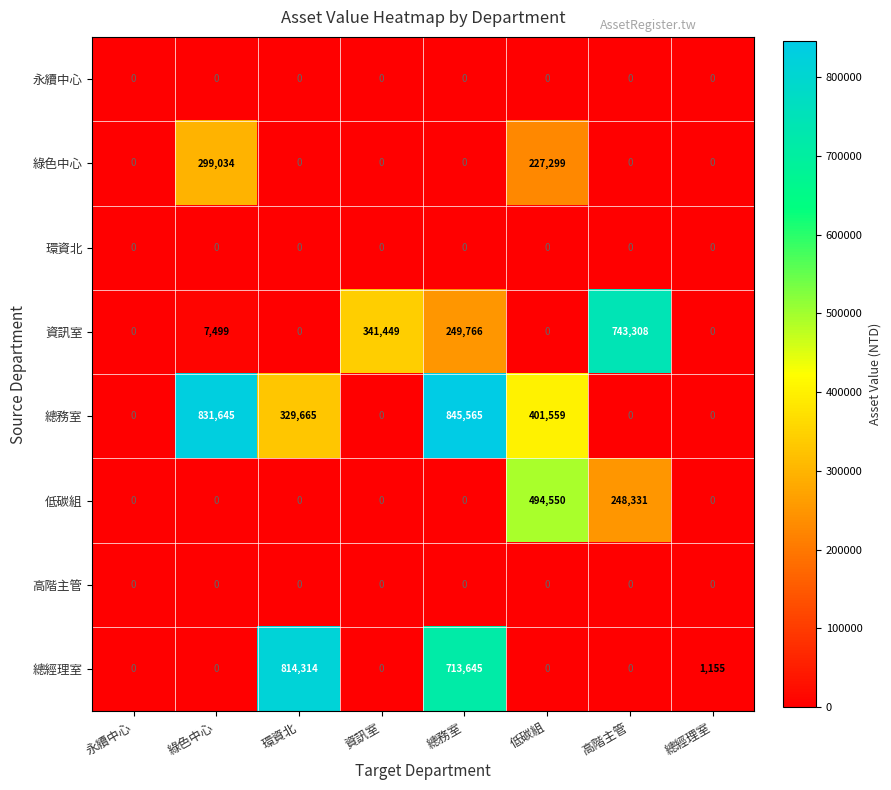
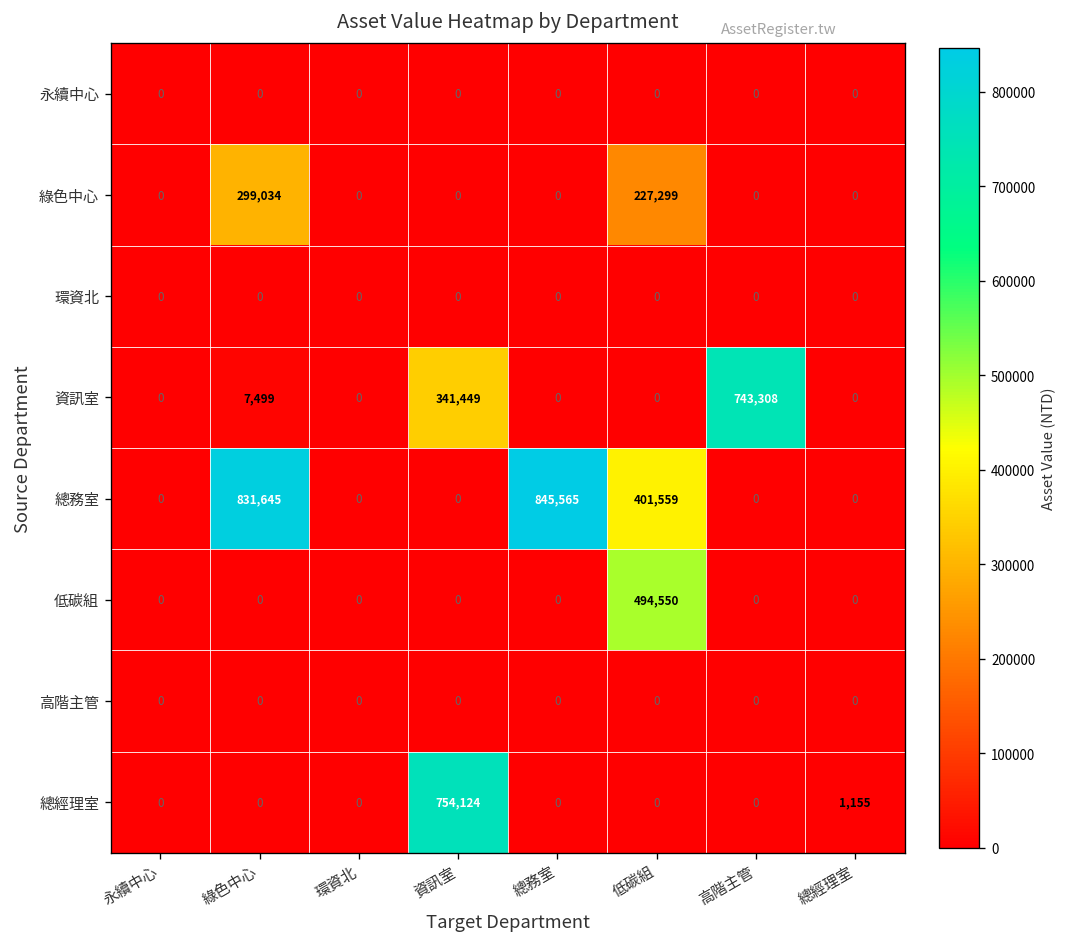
  {
    "永續中心": {
      "永續中心": "0",
      "綠色中心": "0",
      "環資北": "0",
      "資訊室": "0",
      "總務室": "0",
      "低碳組": "0",
      "高階主管": "0",
      "總經理室": "0"
    },
    "綠色中心": {
      "永續中心": "0",
      "綠色中心": "299,034",
      "環資北": "0",
      "資訊室": "0",
      "總務室": "0",
      "低碳組": "227,299",
      "高階主管": "0",
      "總經理室": "0"
    },
    "環資北": {
      "永續中心": "0",
      "綠色中心": "0",
      "環資北": "0",
      "資訊室": "0",
      "總務室": "0",
      "低碳組": "0",
      "高階主管": "0",
      "總經理室": "0"
    },
    "資訊室": {
      "永續中心": "0",
      "綠色中心": "7,499",
      "環資北": "0",
      "資訊室": "341,449",
-     "總務室": "249,766",
+     "總務室": "0",
      "低碳組": "0",
      "高階主管": "743,308",
      "總經理室": "0"
    },
    "總務室": {
      "永續中心": "0",
      "綠色中心": "831,645",
-     "環資北": "329,665",
+     "環資北": "0",
      "資訊室": "0",
      "總務室": "845,565",
      "低碳組": "401,559",
      "高階主管": "0",
      "總經理室": "0"
    },
    "低碳組": {
      "永續中心": "0",
      "綠色中心": "0",
      "環資北": "0",
      "資訊室": "0",
      "總務室": "0",
      "低碳組": "494,550",
-     "高階主管": "248,331",
+     "高階主管": "0",
      "總經理室": "0"
    },
    "高階主管": {
      "永續中心": "0",
      "綠色中心": "0",
      "環資北": "0",
      "資訊室": "0",
      "總務室": "0",
      "低碳組": "0",
      "高階主管": "0",
      "總經理室": "0"
    },
    "總經理室": {
      "永續中心": "0",
      "綠色中心": "0",
-     "環資北": "814,314",
-     "資訊室": "0",
-     "總務室": "713,645",
+     "環資北": "0",
+     "資訊室": "754,124",
+     "總務室": "0",
      "低碳組": "0",
      "高階主管": "0",
      "總經理室": "1,155"
    }
  }
